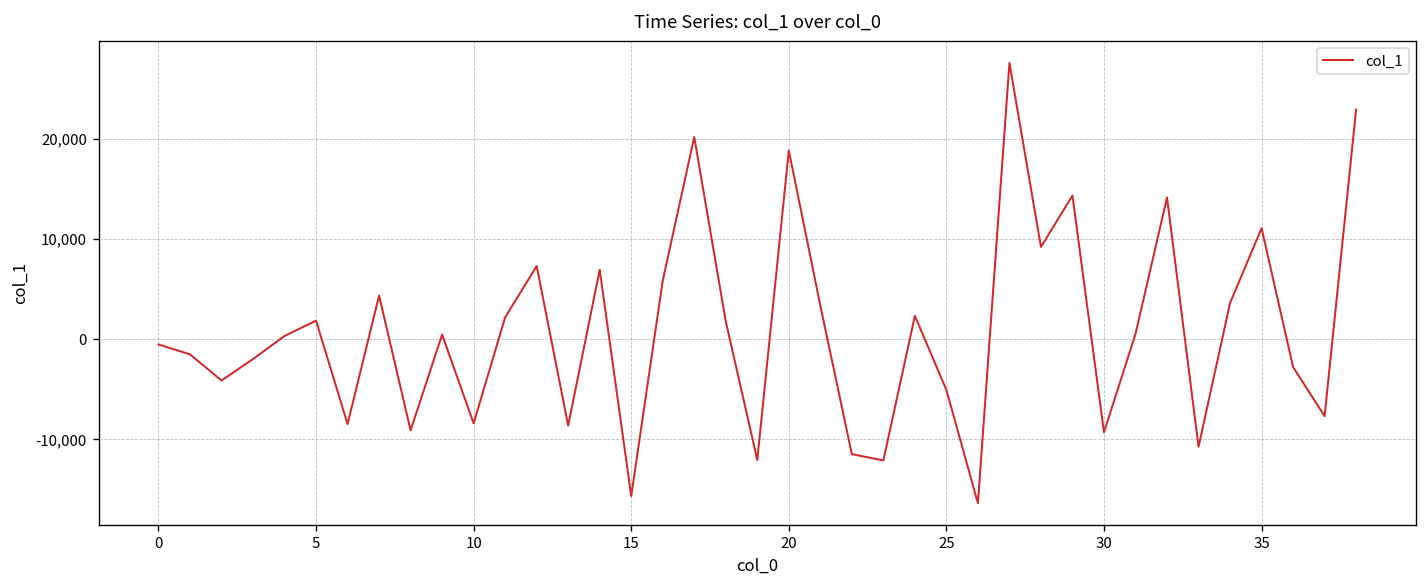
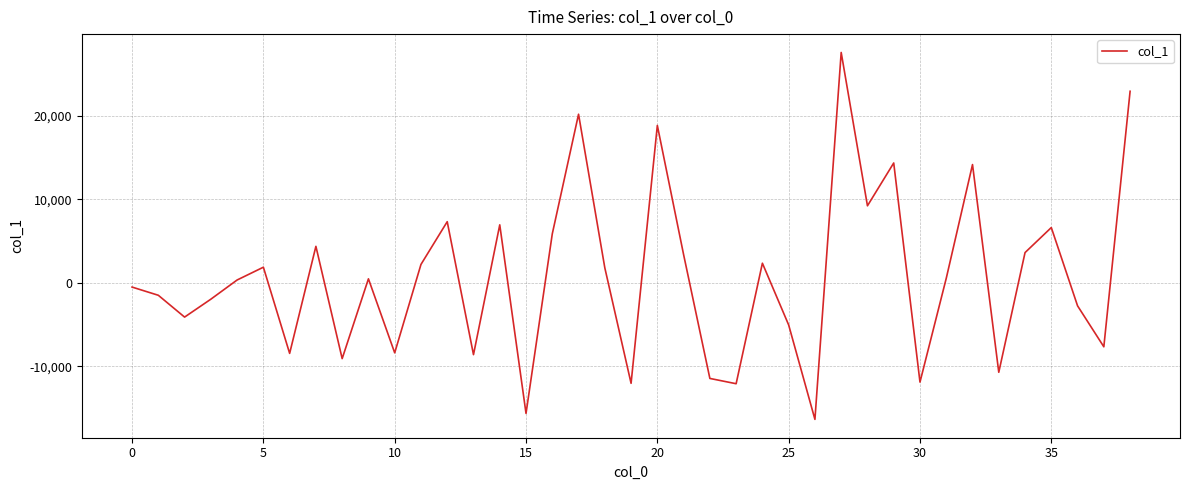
  {
    "0": "-1,000",
    "5": "2,000",
    "10": "-8,000",
    "15": "-16,000",
    "20": "19,000",
    "25": "-5,000",
-   "30": "-9,000",
-   "35": "11,000"
+   "30": "-12,000",
+   "35": "7,000"
  }
